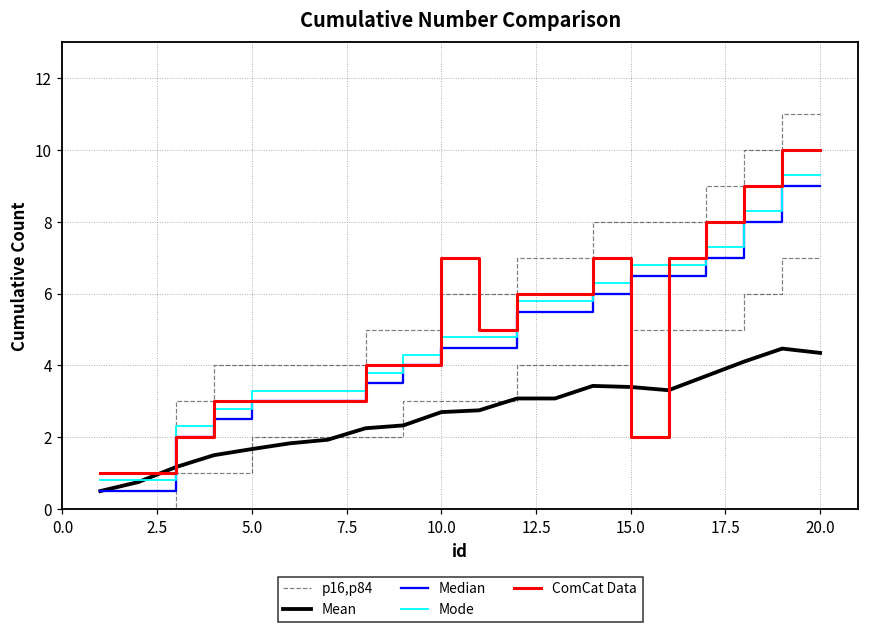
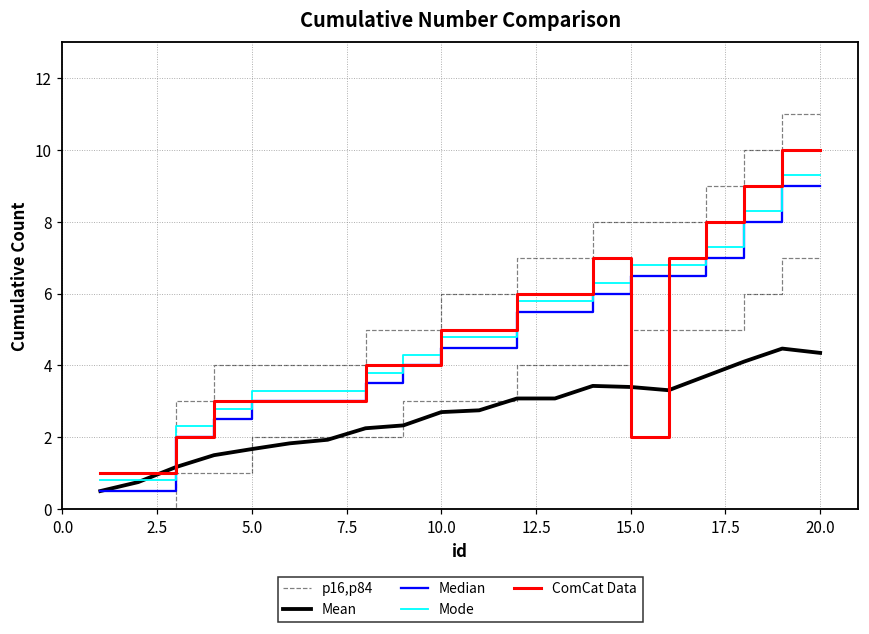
  {
    "Median": {
      "10.0": 4.5,
      "15.0": 6.5,
      "20.0": 9
    },
    "Mode": {
      "5.0": 3.3,
      "10.0": 4.8,
      "15.0": 6.8,
      "20.0": 9.3
    },
    "ComCat Data": {
-     "10.0": 7,
+     "10.0": 5,
      "15.0": 2,
      "20.0": 10
    }
  }
